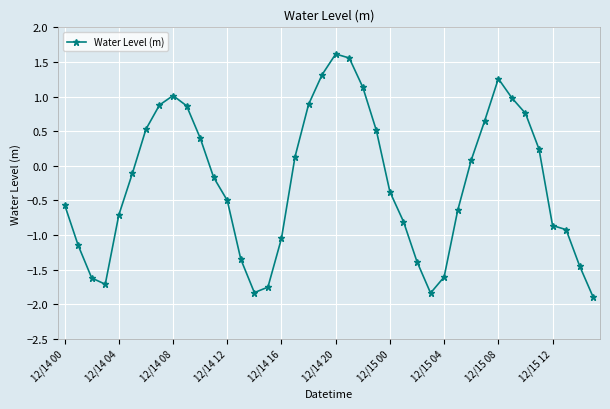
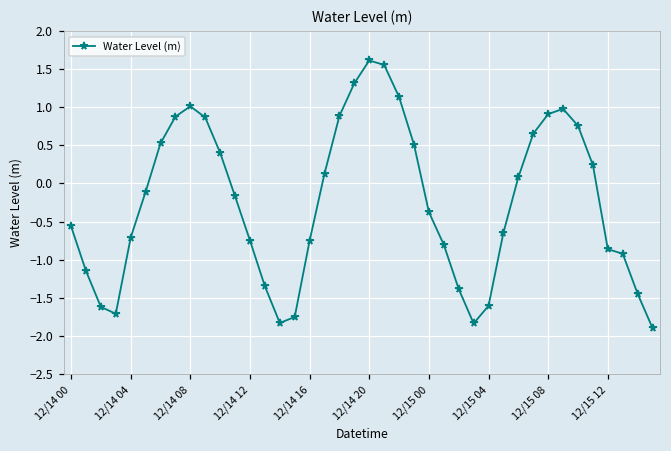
  {
    "12/14 00": -0.6,
    "12/14 04": -0.7,
    "12/14 08": 1.0,
-   "12/14 12": -0.5,
-   "12/14 16": -1.0,
+   "12/14 12": -0.7,
+   "12/14 16": -0.8,
    "12/14 20": 1.6,
    "12/15 00": -0.4,
    "12/15 04": -1.6,
-   "12/15 08": 1.3,
+   "12/15 08": 0.9,
    "12/15 12": -0.9
  }
